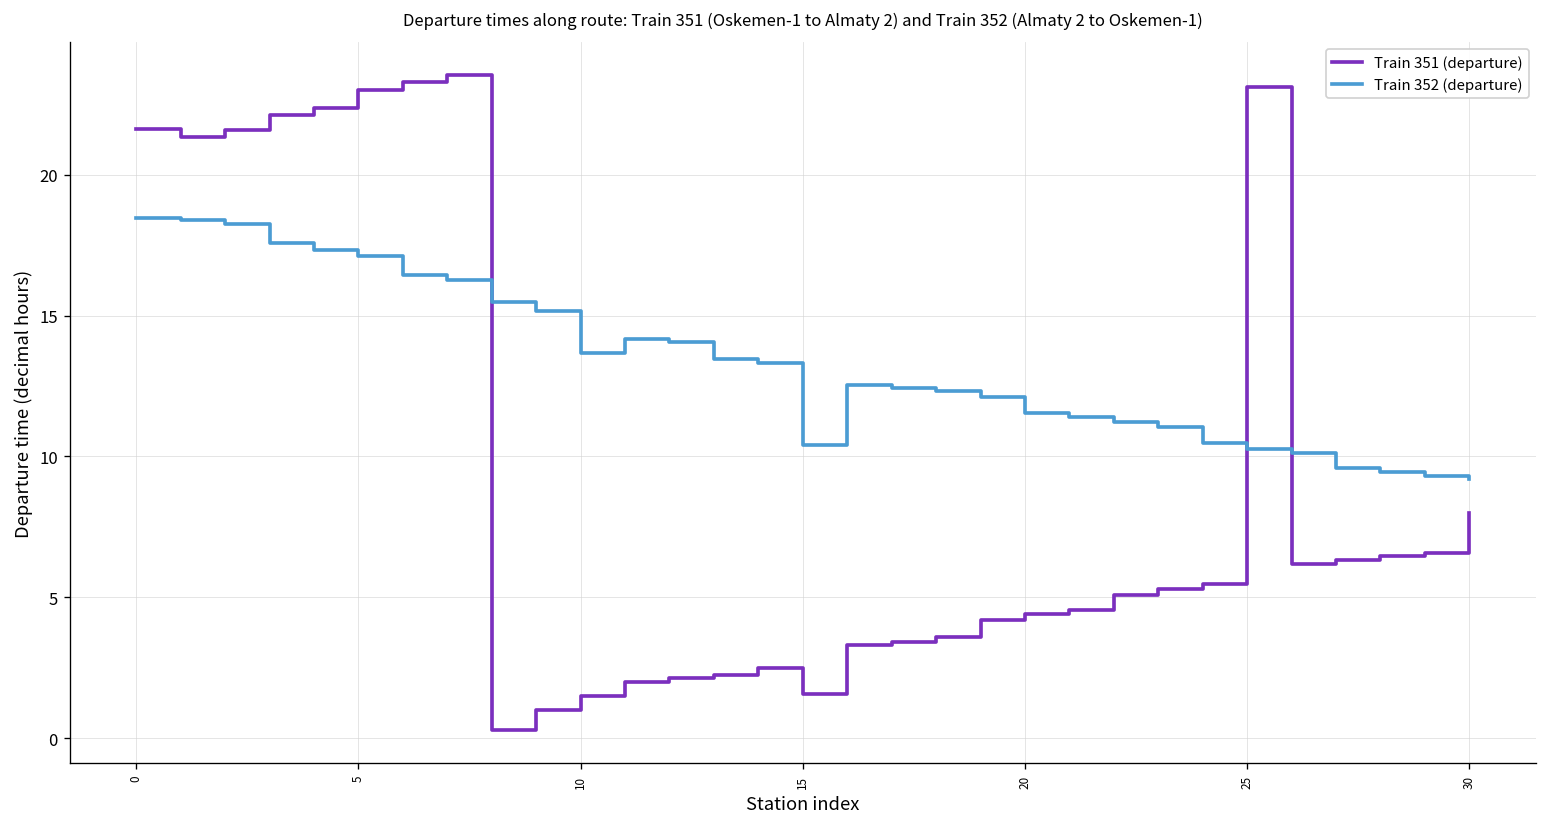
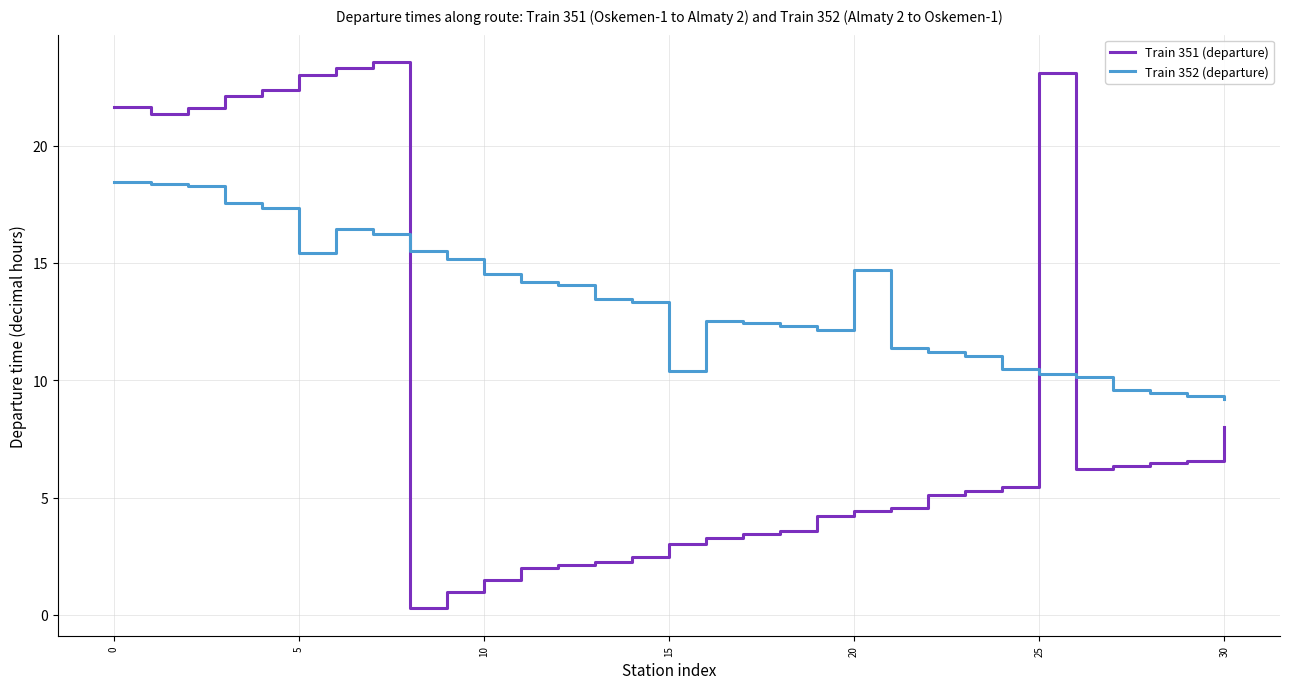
  {
    "Train 351 (departure)": {
      "0": 21.6,
      "5": 23.0,
      "10": 1.5,
-     "15": 1.6,
+     "15": 3.0,
      "20": 4.4,
      "25": 23.1,
      "30": 8.0
    },
    "Train 352 (departure)": {
      "0": 18.5,
-     "5": 17.1,
-     "10": 13.7,
+     "5": 15.4,
+     "10": 14.5,
      "15": 10.4,
-     "20": 11.5,
+     "20": 14.7,
      "25": 10.3,
      "30": 9.2
    }
  }
